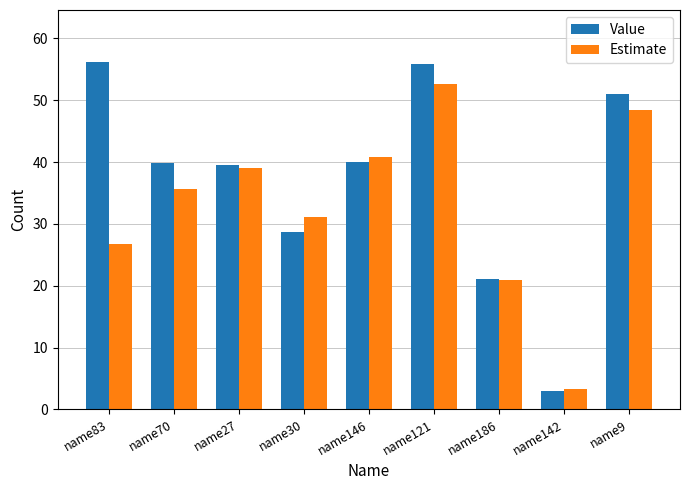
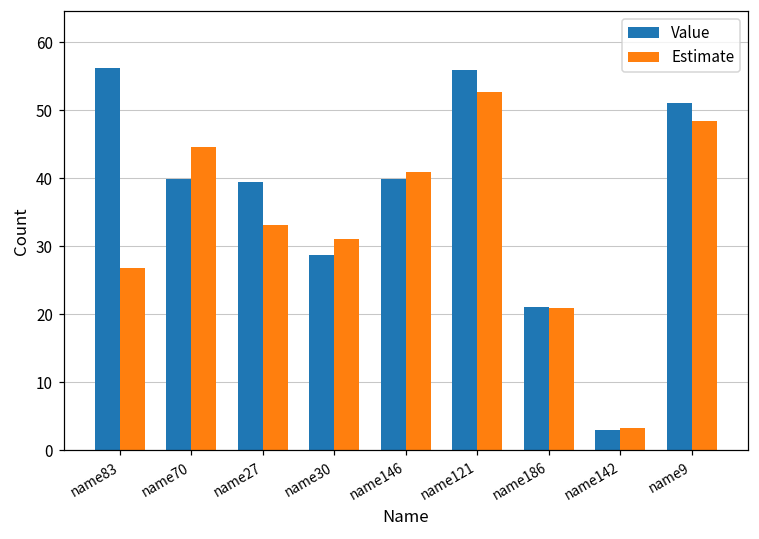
  {
    "Value": {
      "name83": 56,
      "name70": 40,
      "name27": 40,
      "name30": 29,
      "name146": 40,
      "name121": 56,
      "name186": 21,
      "name142": 3,
      "name9": 51
    },
    "Estimate": {
      "name83": 27,
-     "name70": 36,
-     "name27": 39,
+     "name70": 45,
+     "name27": 33,
      "name30": 31,
      "name146": 41,
      "name121": 53,
      "name186": 21,
      "name142": 3,
      "name9": 48
    }
  }
